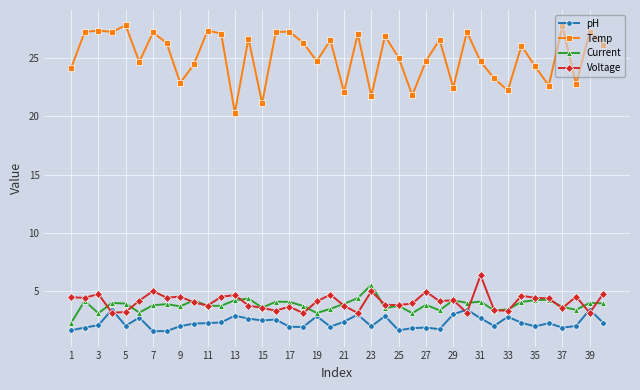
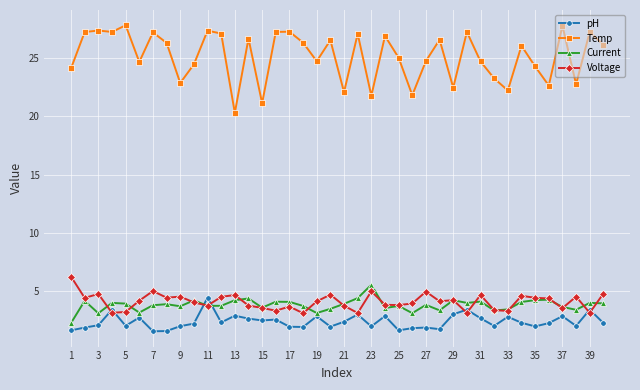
  {
    "pH": {
      "1": 1.6,
      "3": 2.0,
      "5": 2.0,
      "7": 1.5,
      "9": 2.0,
-     "11": 2.2,
+     "11": 4.4,
      "13": 2.9,
      "15": 2.5,
      "17": 1.9,
      "19": 2.8,
      "21": 2.3,
      "23": 1.9,
      "25": 1.6,
      "27": 1.8,
      "29": 3.0,
      "31": 2.6,
      "33": 2.8,
      "35": 1.9,
-     "37": 1.8,
+     "37": 2.8,
      "39": 3.4
    },
    "Temp": {
      "1": 24.1,
      "3": 27.4,
      "5": 27.8,
      "7": 27.2,
      "9": 22.9,
      "11": 27.4,
      "13": 20.3,
      "15": 21.1,
      "17": 27.3,
      "19": 24.7,
      "21": 22.1,
      "23": 21.8,
      "25": 25.0,
      "27": 24.8,
      "29": 22.5,
      "31": 24.7,
      "33": 22.2,
      "35": 24.3
    },
    "Current": {
      "1": 2.2,
      "3": 3.1,
      "5": 3.9,
      "7": 3.8,
      "9": 3.7,
      "13": 4.2,
      "17": 4.1,
      "19": 3.1,
      "23": 5.5,
      "27": 3.8,
      "31": 4.1,
      "39": 4.0
    },
    "Voltage": {
-     "1": 4.5,
+     "1": 6.2,
      "3": 4.7,
      "5": 3.2,
      "7": 5.0,
      "9": 4.5,
      "13": 4.6,
      "17": 3.7,
      "19": 4.1,
      "23": 5.0,
      "27": 4.9,
-     "31": 6.3,
+     "31": 4.6,
      "39": 3.1
    }
  }
